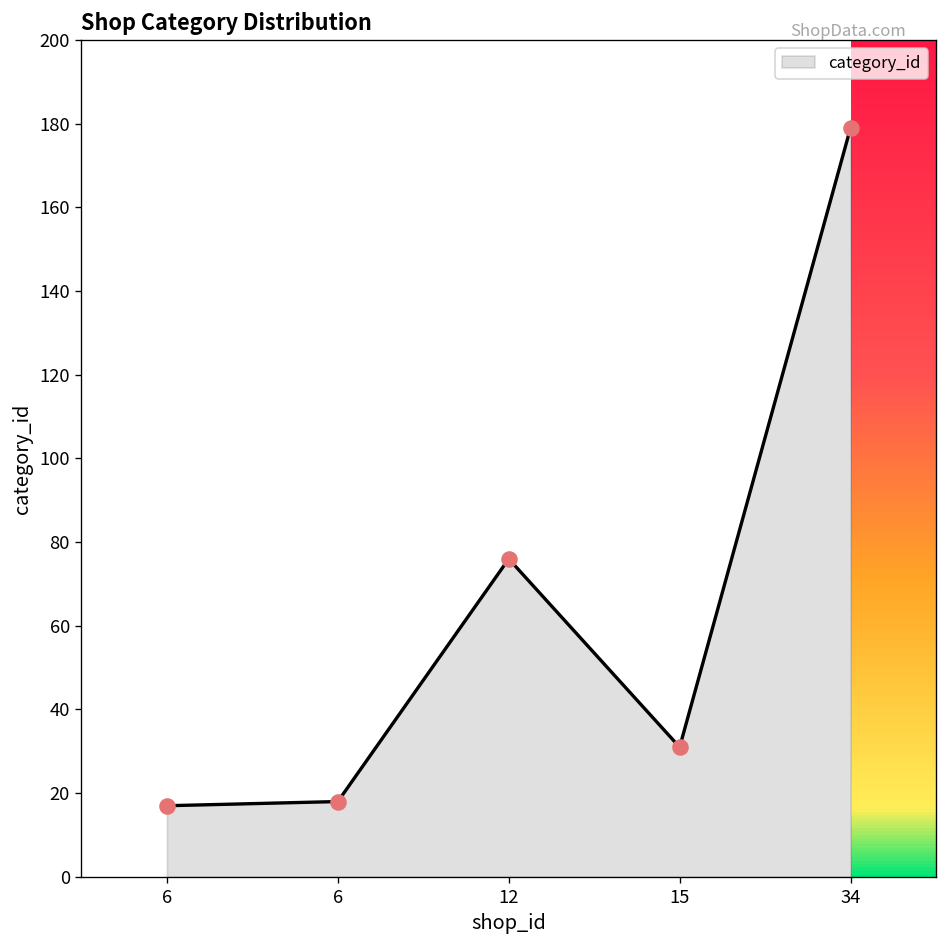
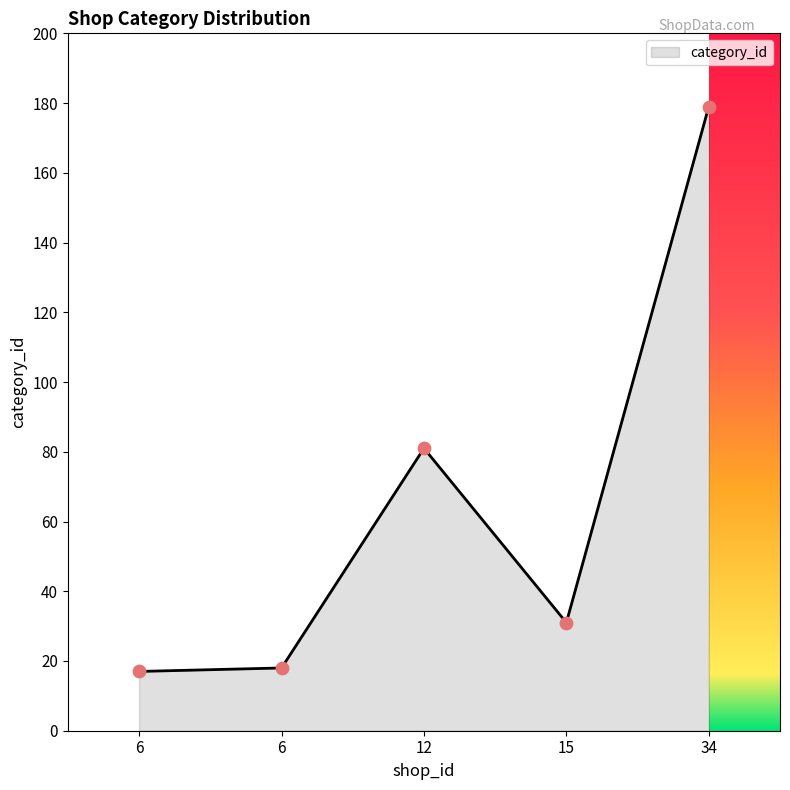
  {
-   "12": 76,
+   "12": 81,
    "15": 31,
    "34": 179
  }
